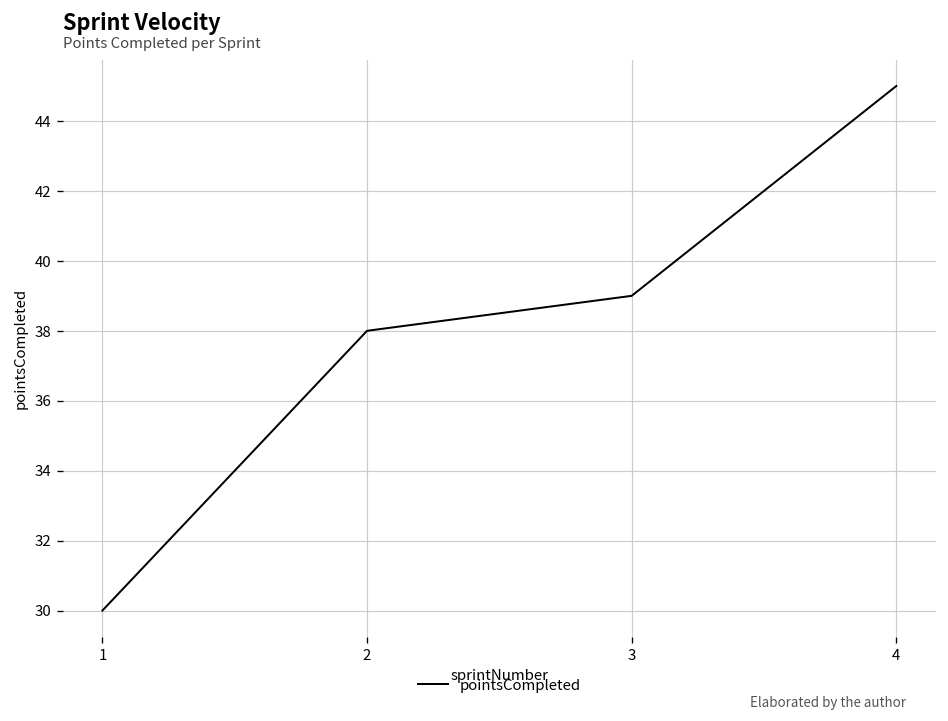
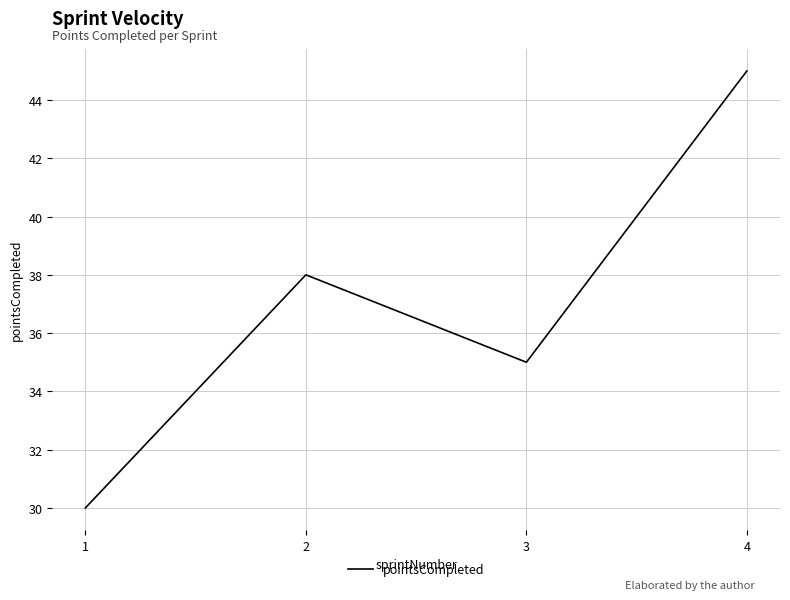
  {
    "1": 30,
    "2": 38,
-   "3": 39,
+   "3": 35,
    "4": 45
  }
